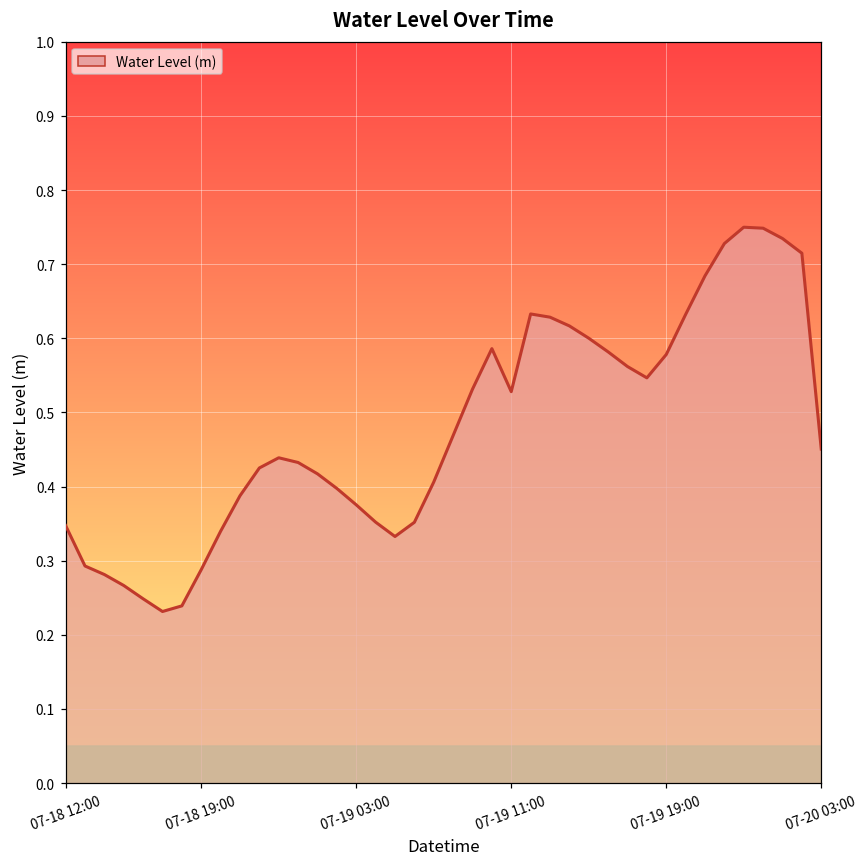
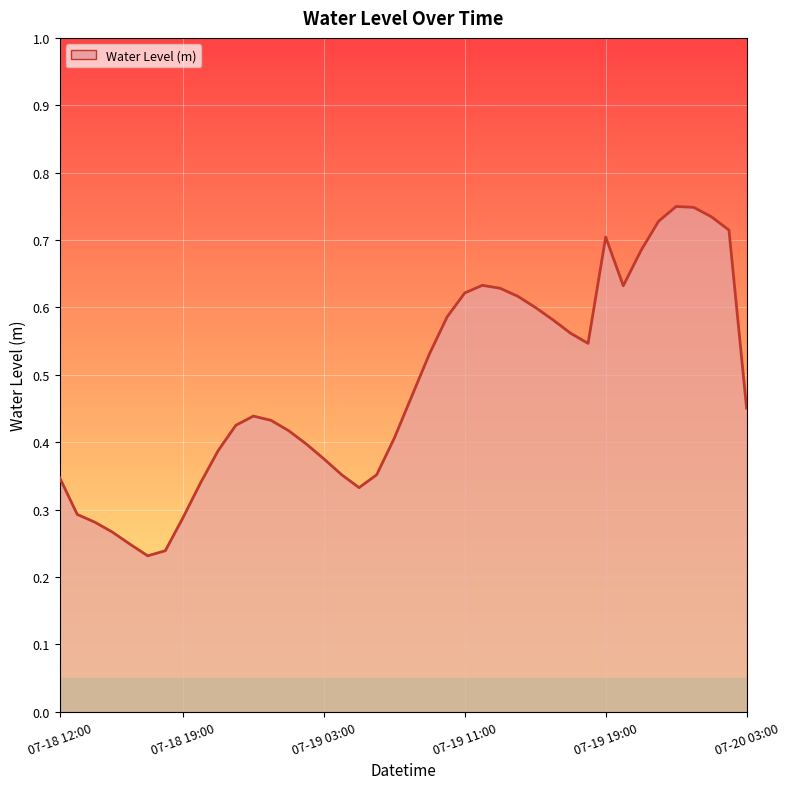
  {
    "07-18 12:00": 0.35,
    "07-18 19:00": 0.29,
    "07-19 03:00": 0.38,
-   "07-19 11:00": 0.53,
-   "07-19 19:00": 0.58,
+   "07-19 11:00": 0.62,
+   "07-19 19:00": 0.70,
    "07-20 03:00": 0.45
  }
